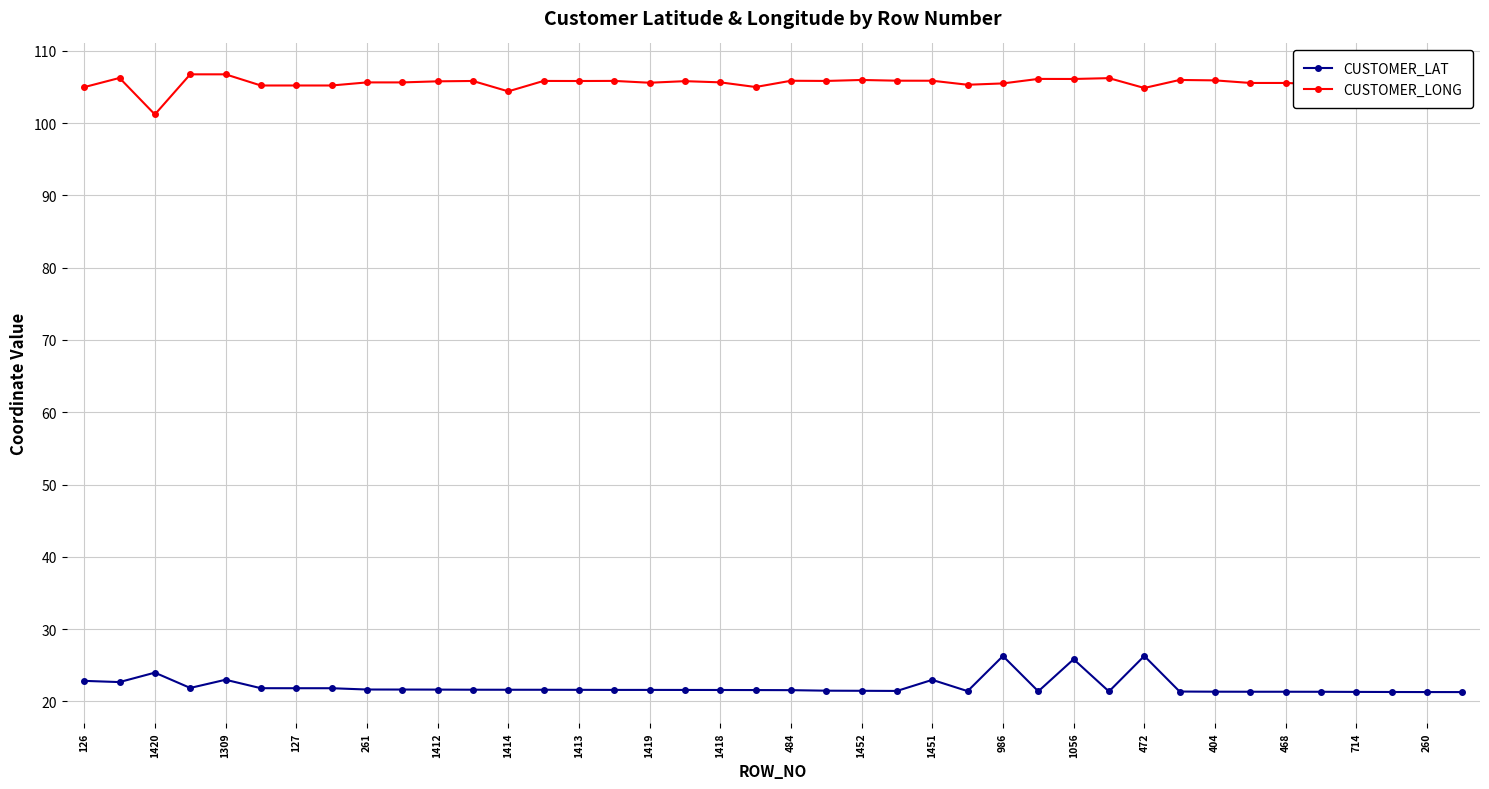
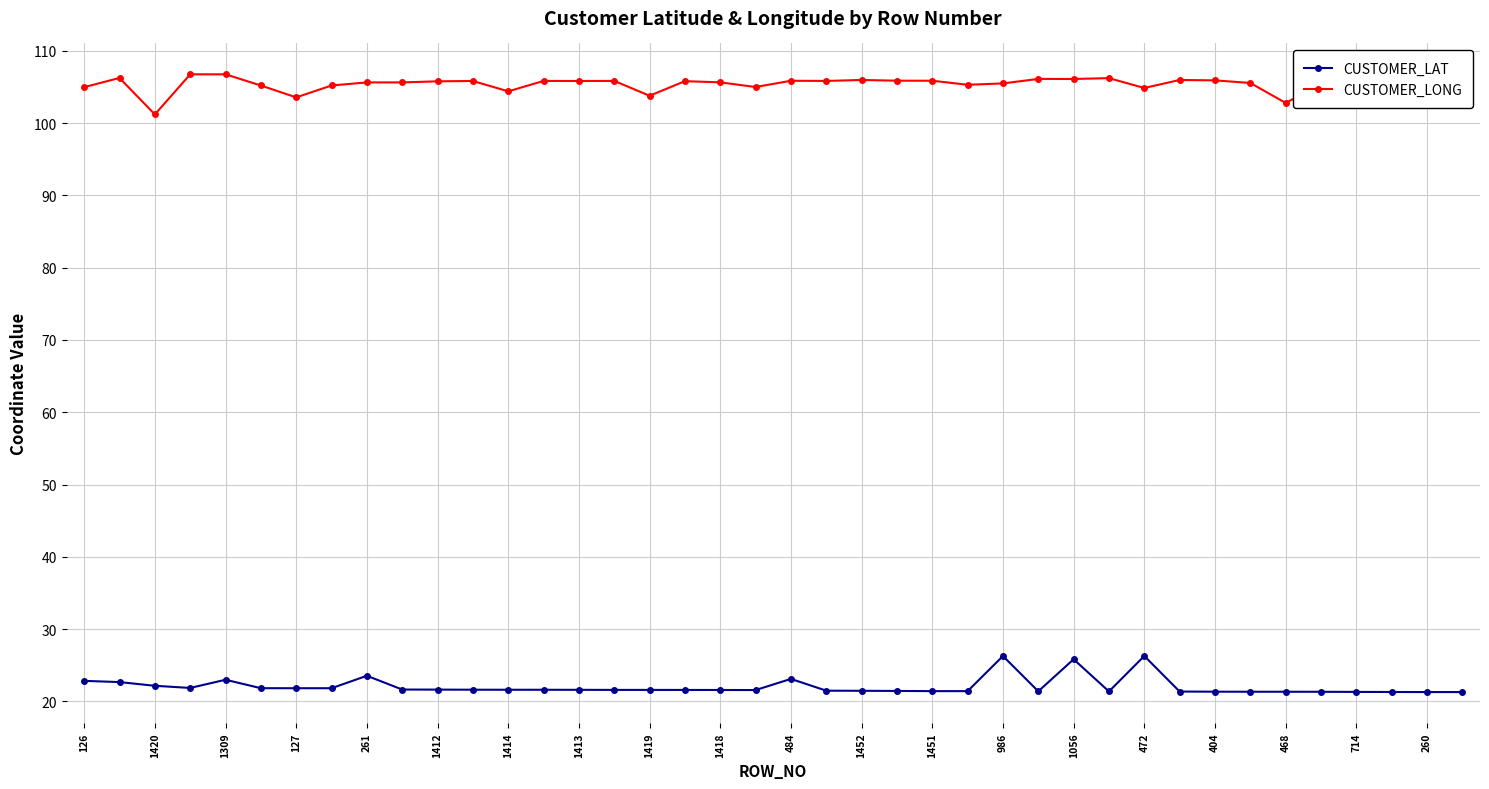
  {
    "CUSTOMER_LAT": {
      "126": 23,
-     "1420": 24,
+     "1420": 22,
      "1309": 23,
      "127": 22,
-     "261": 22,
+     "261": 24,
      "1412": 22,
      "1414": 22,
      "1413": 22,
      "1419": 22,
      "1418": 22,
-     "484": 22,
+     "484": 23,
      "1452": 21,
-     "1451": 23,
+     "1451": 21,
      "986": 26,
      "1056": 26,
      "472": 26,
      "404": 21,
      "468": 21,
      "714": 21,
      "260": 21
    },
    "CUSTOMER_LONG": {
      "126": 105,
      "1420": 101,
      "1309": 107,
-     "127": 105,
+     "127": 104,
      "261": 106,
      "1412": 106,
      "1414": 104,
      "1413": 106,
-     "1419": 106,
+     "1419": 104,
      "1418": 106,
      "484": 106,
      "1452": 106,
      "1451": 106,
      "986": 106,
      "1056": 106,
      "472": 105,
      "404": 106,
-     "468": 106
+     "468": 103
    }
  }
